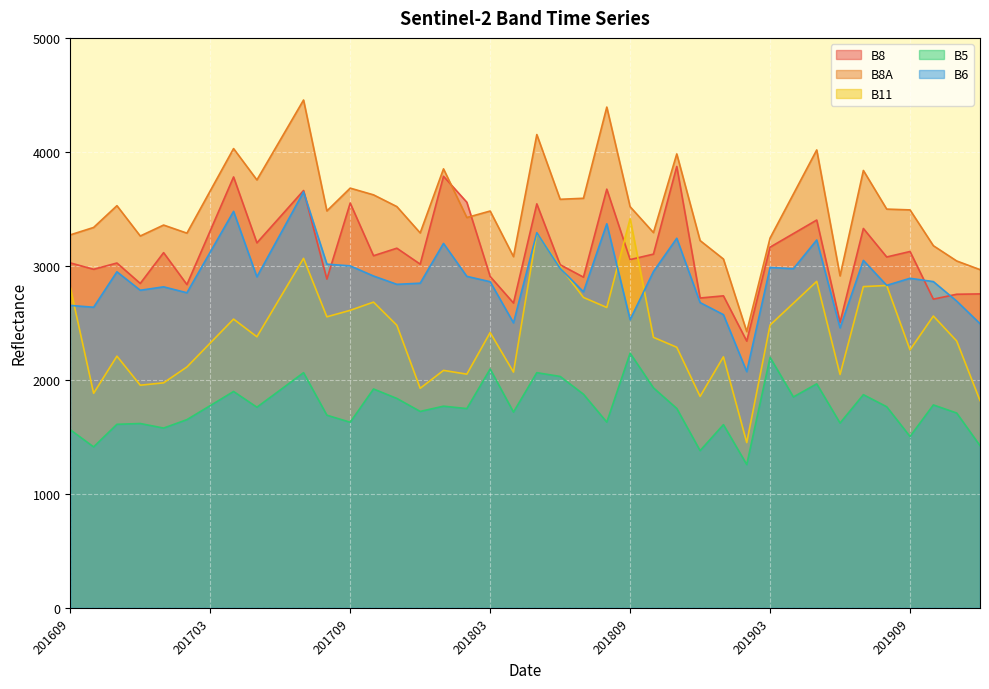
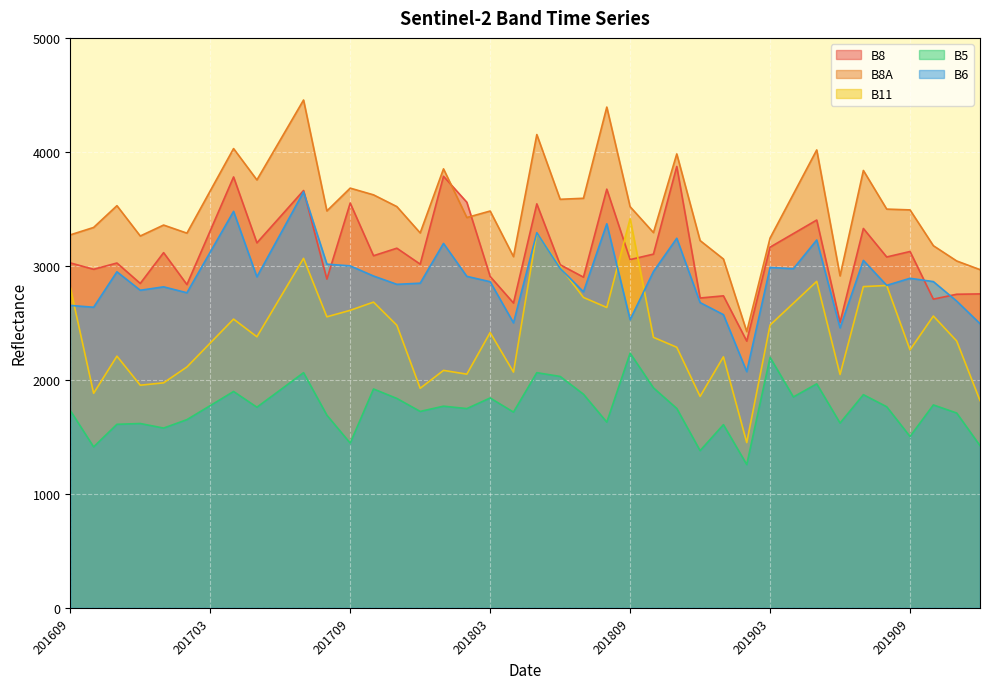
  {
    "B5": {
-     "201609": 1560,
+     "201609": 1730,
      "201703": 1770,
-     "201709": 1630,
-     "201803": 2100,
+     "201709": 1450,
+     "201803": 1840,
      "201809": 2230,
      "201903": 2200,
      "201909": 1500
    },
    "B6": {
      "201609": 2650,
      "201703": 3120,
      "201709": 3000,
      "201803": 2860,
      "201809": 2530,
      "201903": 2990,
      "201909": 2890
    }
  }
